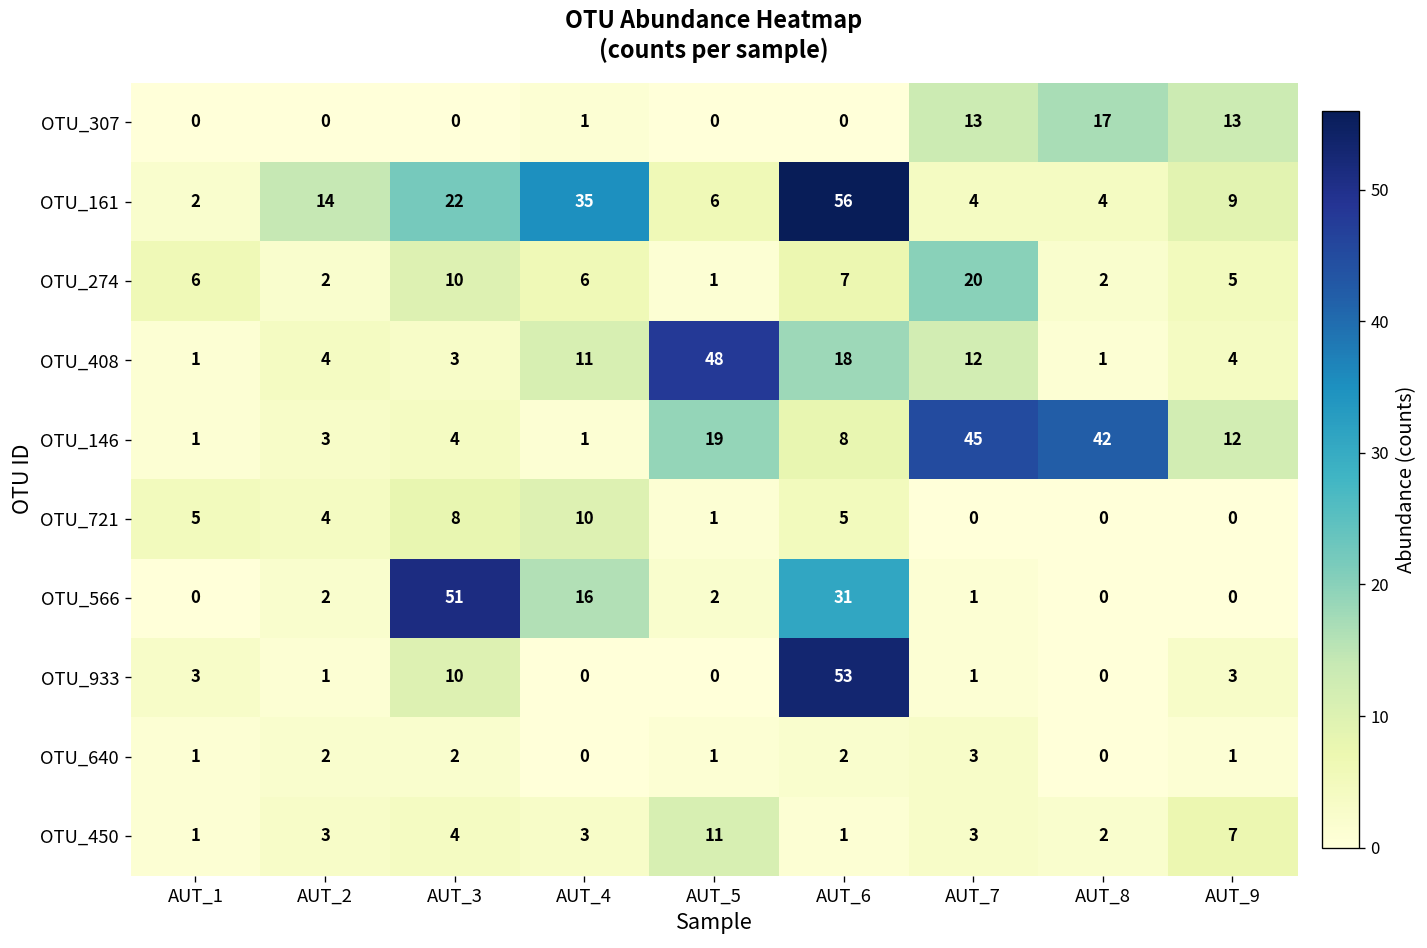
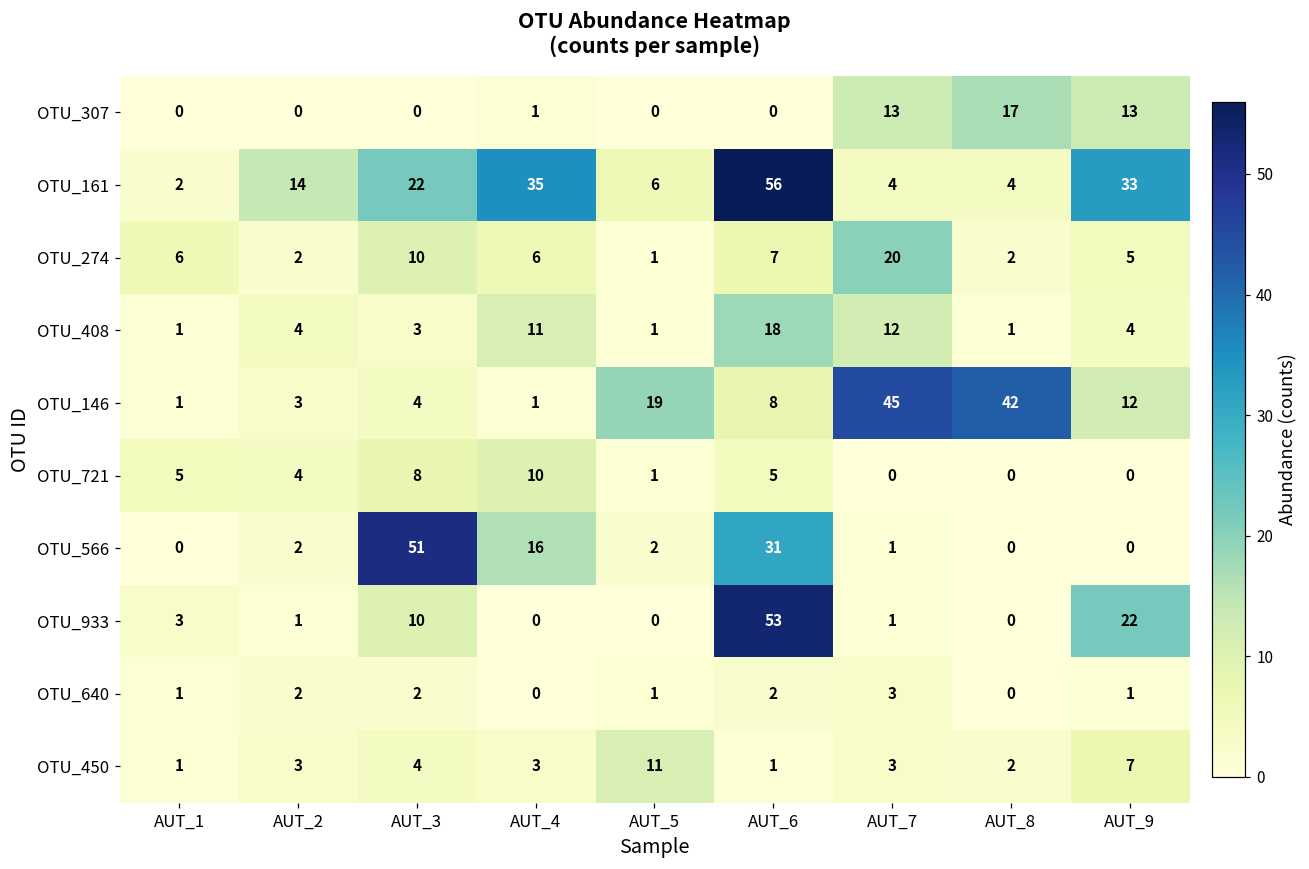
  {
    "OTU_307": {
      "AUT_1": 0,
      "AUT_2": 0,
      "AUT_3": 0,
      "AUT_4": 1,
      "AUT_5": 0,
      "AUT_6": 0,
      "AUT_7": 13,
      "AUT_8": 17,
      "AUT_9": 13
    },
    "OTU_161": {
      "AUT_1": 2,
      "AUT_2": 14,
      "AUT_3": 22,
      "AUT_4": 35,
      "AUT_5": 6,
      "AUT_6": 56,
      "AUT_7": 4,
      "AUT_8": 4,
-     "AUT_9": 9
+     "AUT_9": 33
    },
    "OTU_274": {
      "AUT_1": 6,
      "AUT_2": 2,
      "AUT_3": 10,
      "AUT_4": 6,
      "AUT_5": 1,
      "AUT_6": 7,
      "AUT_7": 20,
      "AUT_8": 2,
      "AUT_9": 5
    },
    "OTU_408": {
      "AUT_1": 1,
      "AUT_2": 4,
      "AUT_3": 3,
      "AUT_4": 11,
-     "AUT_5": 48,
+     "AUT_5": 1,
      "AUT_6": 18,
      "AUT_7": 12,
      "AUT_8": 1,
      "AUT_9": 4
    },
    "OTU_146": {
      "AUT_1": 1,
      "AUT_2": 3,
      "AUT_3": 4,
      "AUT_4": 1,
      "AUT_5": 19,
      "AUT_6": 8,
      "AUT_7": 45,
      "AUT_8": 42,
      "AUT_9": 12
    },
    "OTU_721": {
      "AUT_1": 5,
      "AUT_2": 4,
      "AUT_3": 8,
      "AUT_4": 10,
      "AUT_5": 1,
      "AUT_6": 5,
      "AUT_7": 0,
      "AUT_8": 0,
      "AUT_9": 0
    },
    "OTU_566": {
      "AUT_1": 0,
      "AUT_2": 2,
      "AUT_3": 51,
      "AUT_4": 16,
      "AUT_5": 2,
      "AUT_6": 31,
      "AUT_7": 1,
      "AUT_8": 0,
      "AUT_9": 0
    },
    "OTU_933": {
      "AUT_1": 3,
      "AUT_2": 1,
      "AUT_3": 10,
      "AUT_4": 0,
      "AUT_5": 0,
      "AUT_6": 53,
      "AUT_7": 1,
      "AUT_8": 0,
-     "AUT_9": 3
+     "AUT_9": 22
    },
    "OTU_640": {
      "AUT_1": 1,
      "AUT_2": 2,
      "AUT_3": 2,
      "AUT_4": 0,
      "AUT_5": 1,
      "AUT_6": 2,
      "AUT_7": 3,
      "AUT_8": 0,
      "AUT_9": 1
    },
    "OTU_450": {
      "AUT_1": 1,
      "AUT_2": 3,
      "AUT_3": 4,
      "AUT_4": 3,
      "AUT_5": 11,
      "AUT_6": 1,
      "AUT_7": 3,
      "AUT_8": 2,
      "AUT_9": 7
    }
  }
